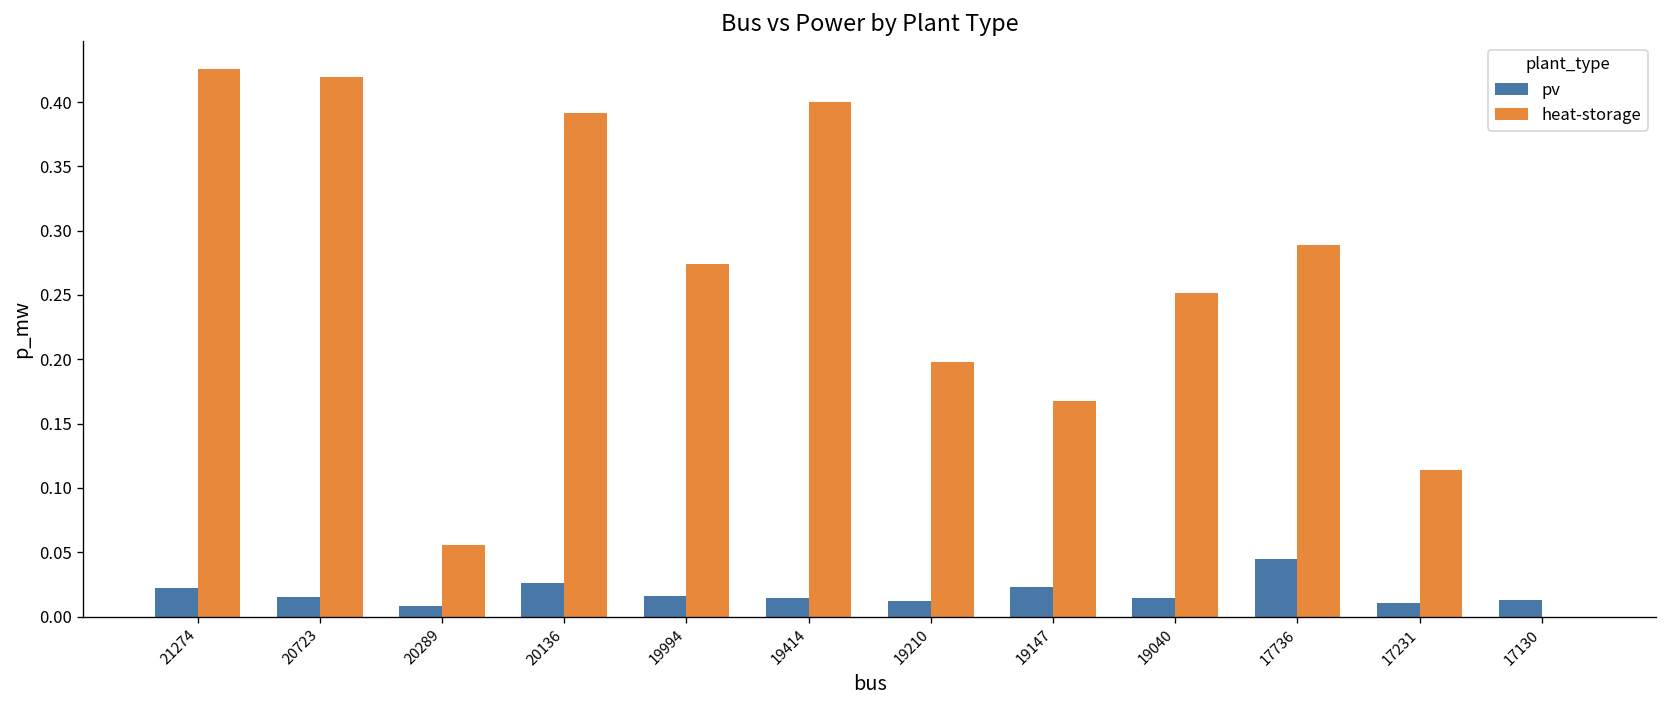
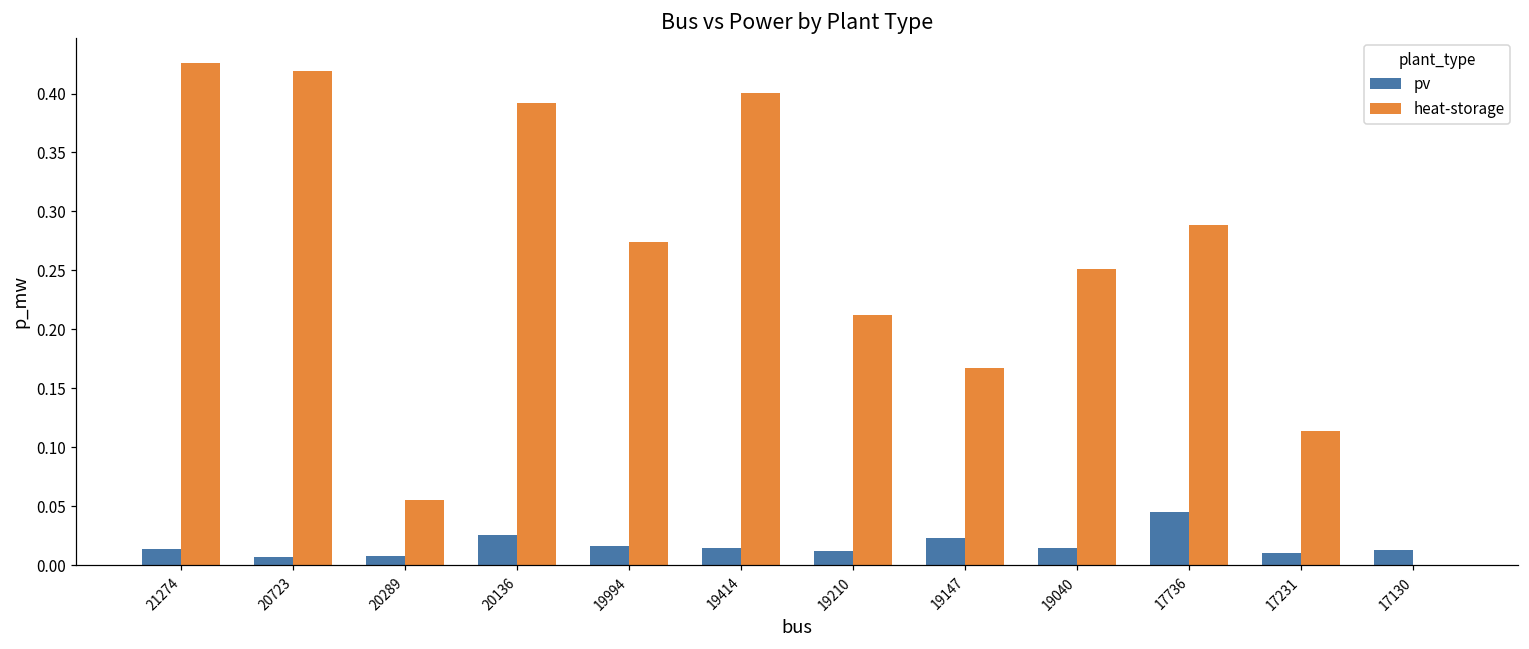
  {
    "pv": {
-     "21274": 0.022,
-     "20723": 0.015,
+     "21274": 0.014,
+     "20723": 0.007,
      "20289": 0.008,
      "20136": 0.026,
      "19994": 0.016,
      "19414": 0.014,
      "19210": 0.012,
      "19147": 0.023,
      "19040": 0.014,
      "17736": 0.045,
      "17231": 0.010,
      "17130": 0.013
    },
    "heat-storage": {
      "21274": 0.426,
      "20723": 0.419,
      "20289": 0.055,
      "20136": 0.392,
      "19994": 0.274,
      "19414": 0.400,
-     "19210": 0.198,
+     "19210": 0.212,
      "19147": 0.167,
      "19040": 0.251,
      "17736": 0.289,
      "17231": 0.114,
      "17130": 0.000
    }
  }
